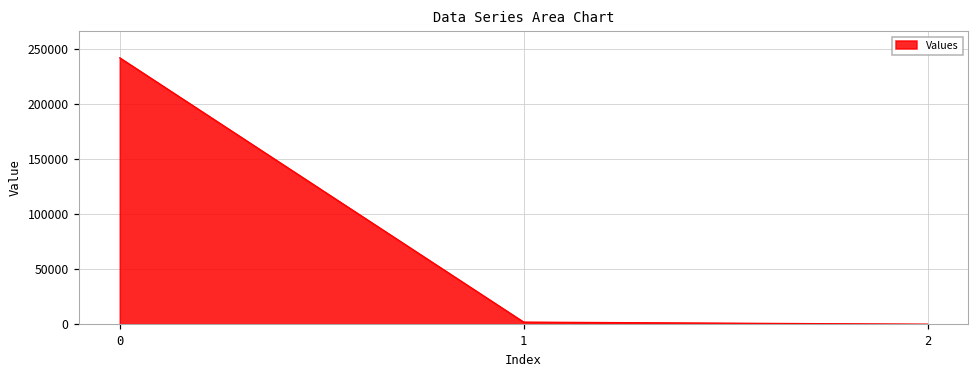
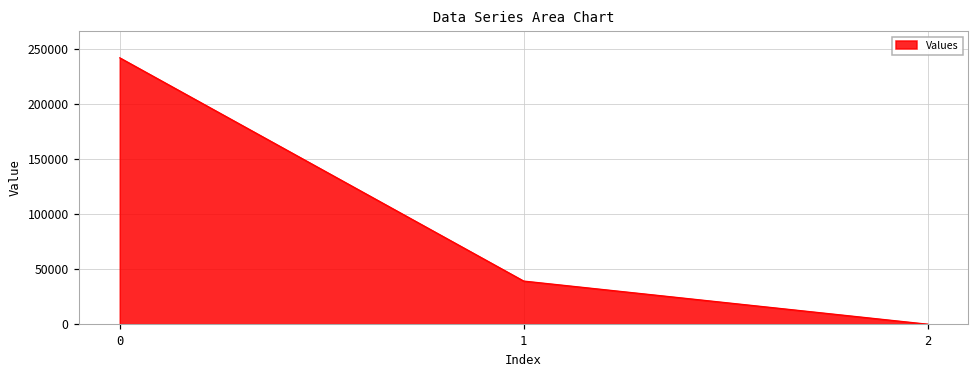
  {
    "0": 242000,
-   "1": 2000,
+   "1": 39000,
    "2": 0
  }
